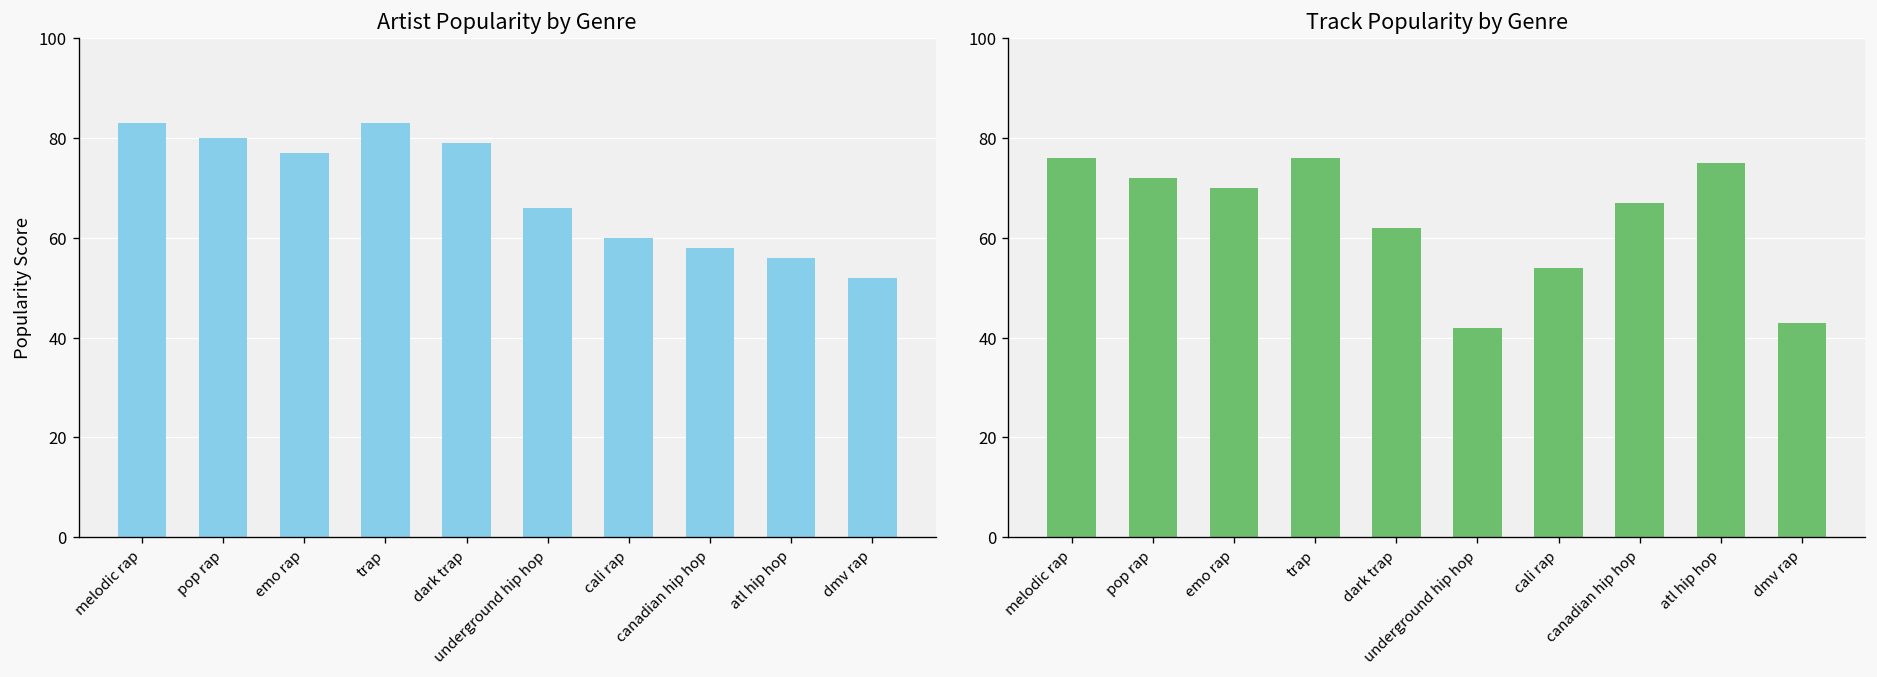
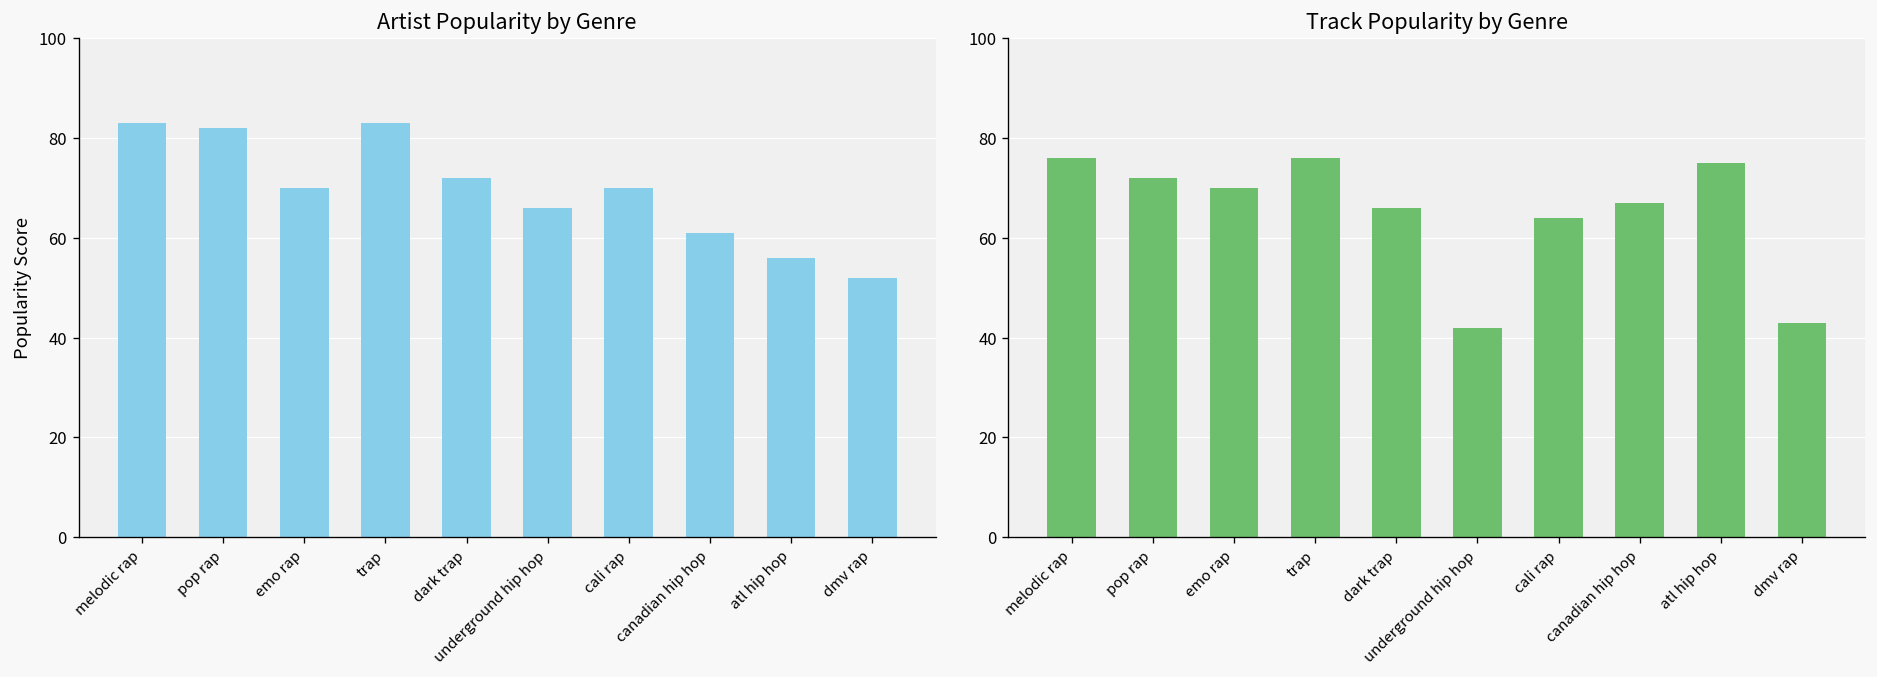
  {
    "Artist Popularity by Genre": {
      "melodic rap": 83,
-     "pop rap": 80,
-     "emo rap": 77,
+     "pop rap": 82,
+     "emo rap": 70,
      "trap": 83,
-     "dark trap": 79,
+     "dark trap": 72,
      "underground hip hop": 66,
-     "cali rap": 60,
-     "canadian hip hop": 58,
+     "cali rap": 70,
+     "canadian hip hop": 61,
      "atl hip hop": 56,
      "dmv rap": 52
    },
    "Track Popularity by Genre": {
      "melodic rap": 76,
      "pop rap": 72,
      "emo rap": 70,
      "trap": 76,
-     "dark trap": 62,
+     "dark trap": 66,
      "underground hip hop": 42,
-     "cali rap": 54,
+     "cali rap": 64,
      "canadian hip hop": 67,
      "atl hip hop": 75,
      "dmv rap": 43
    }
  }
